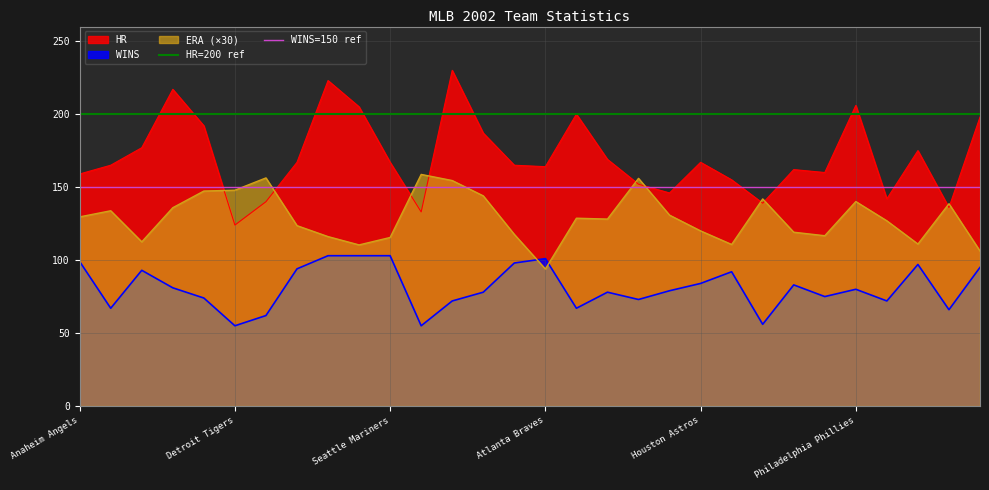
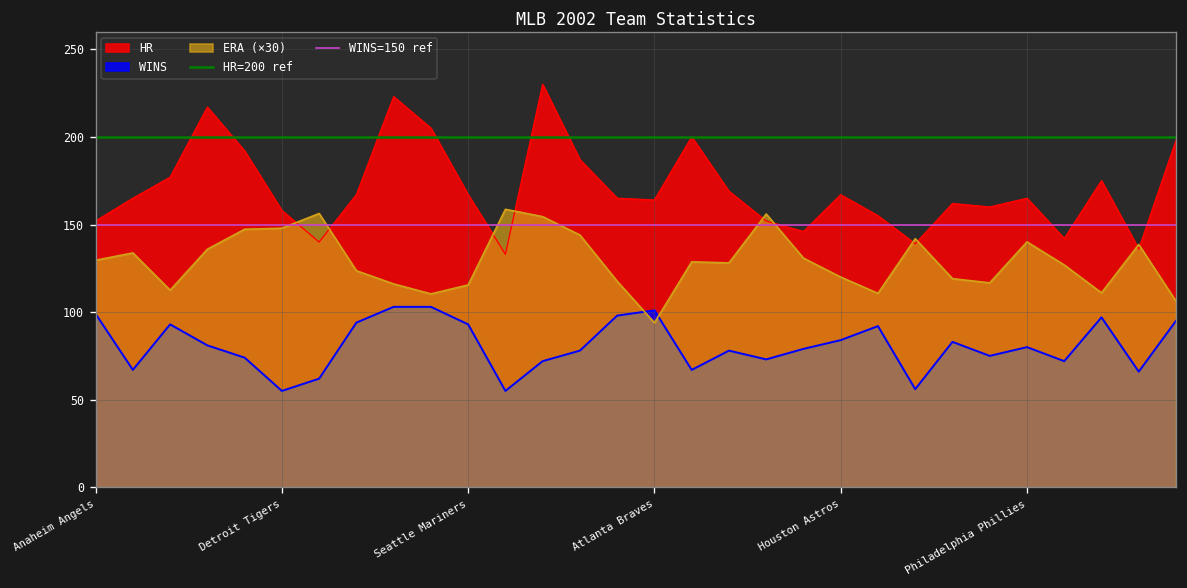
  {
    "HR": {
-     "Anaheim Angels": 159,
-     "Detroit Tigers": 124,
+     "Anaheim Angels": 152,
+     "Detroit Tigers": 158,
      "Seattle Mariners": 167,
      "Atlanta Braves": 164,
      "Houston Astros": 167,
-     "Philadelphia Phillies": 206
+     "Philadelphia Phillies": 165
    },
    "WINS": {
      "Anaheim Angels": 99,
      "Detroit Tigers": 55,
-     "Seattle Mariners": 103,
+     "Seattle Mariners": 93,
      "Atlanta Braves": 101,
      "Houston Astros": 84,
      "Philadelphia Phillies": 80
    },
    "ERA (×30)": {
      "Anaheim Angels": 130,
      "Detroit Tigers": 148,
      "Seattle Mariners": 116,
      "Atlanta Braves": 94,
      "Houston Astros": 120,
      "Philadelphia Phillies": 140
    }
  }
